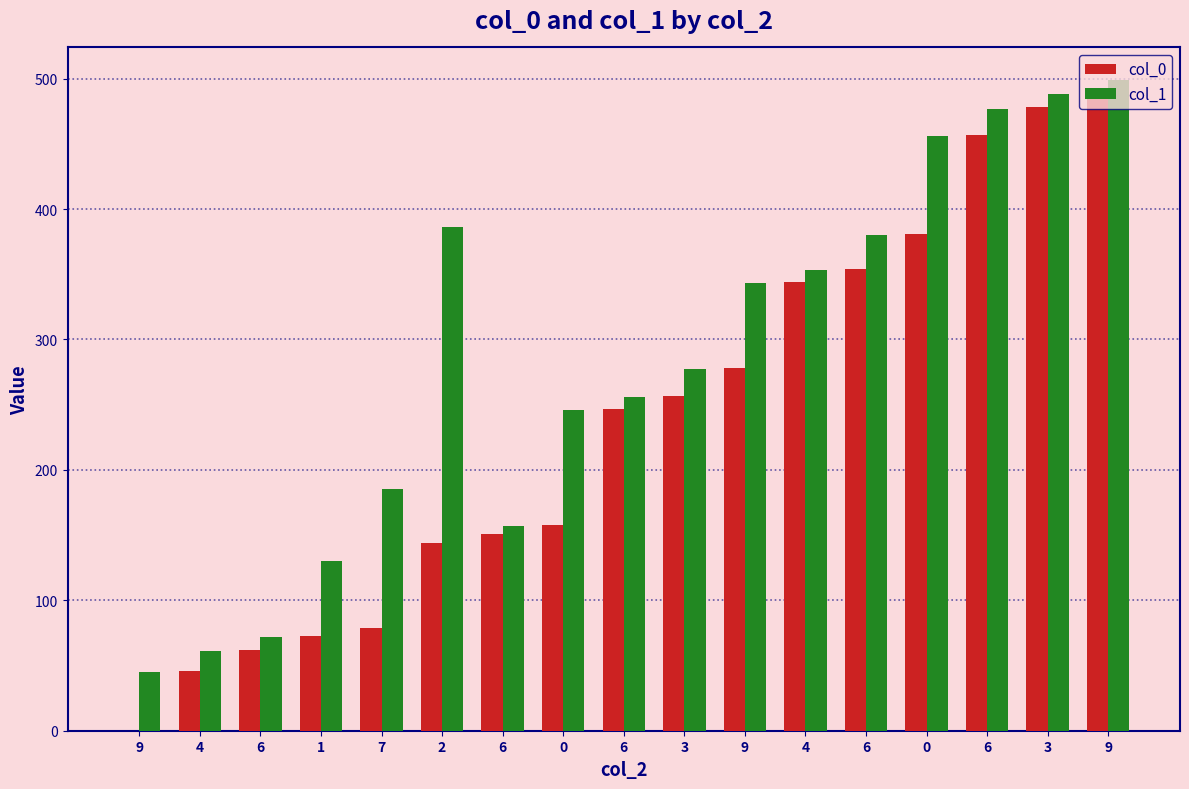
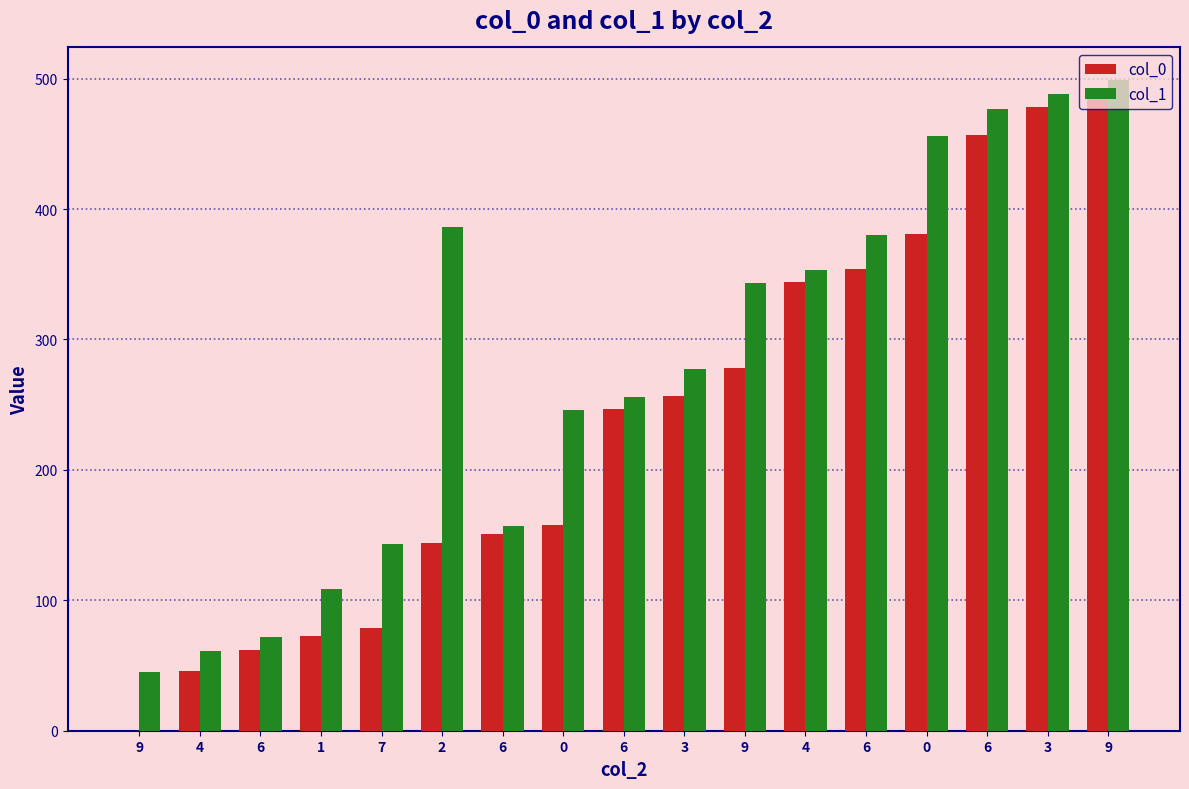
  {
    "col_0": {
      "1": 73,
      "7": 79,
      "2": 144
    },
    "col_1": {
-     "1": 130,
-     "7": 185,
+     "1": 109,
+     "7": 143,
      "2": 386
    }
  }
